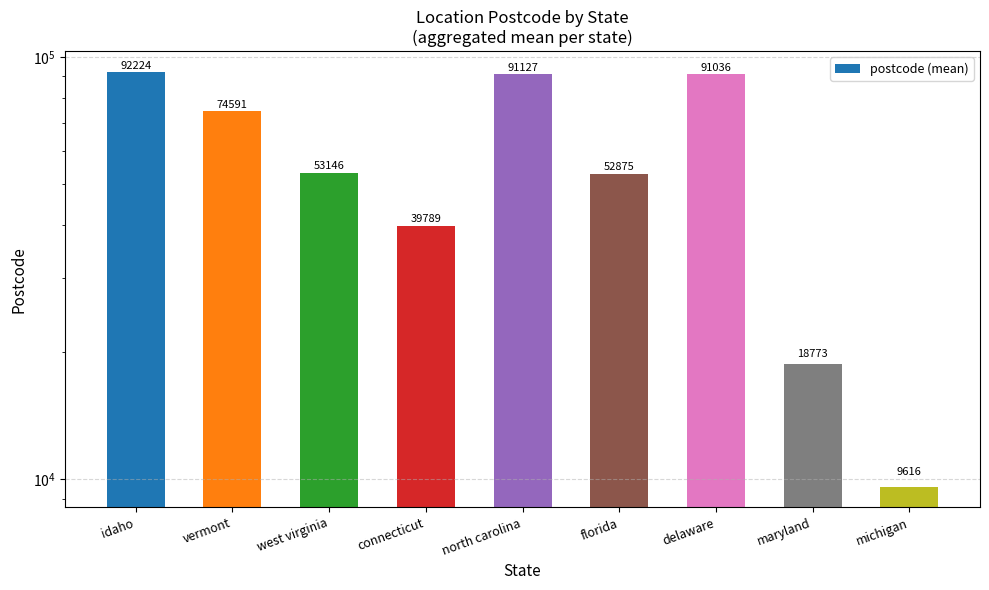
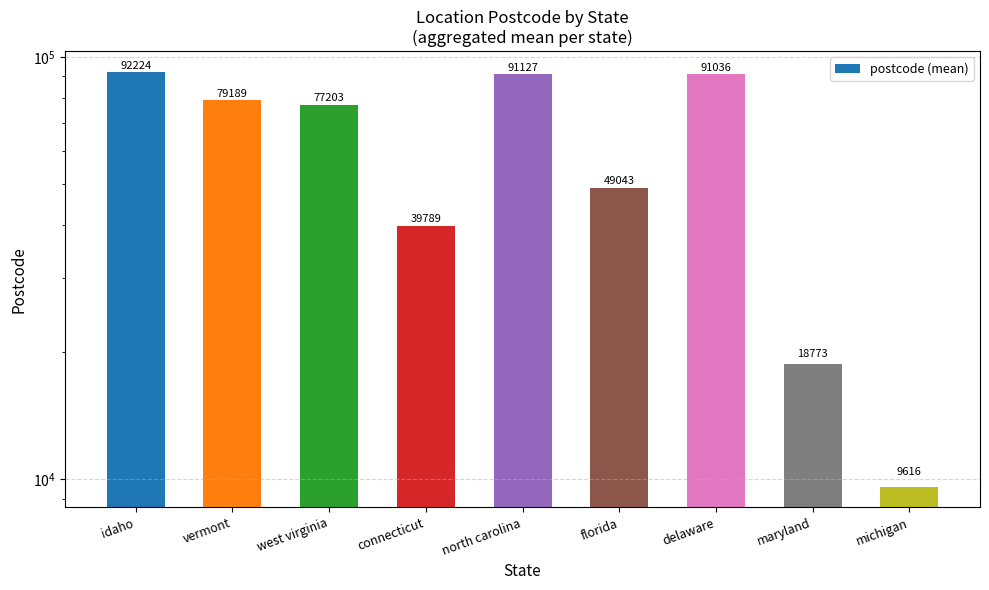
  {
    "idaho": 92224,
-   "vermont": 74591,
-   "west virginia": 53146,
+   "vermont": 79189,
+   "west virginia": 77203,
    "connecticut": 39789,
    "north carolina": 91127,
-   "florida": 52875,
+   "florida": 49043,
    "delaware": 91036,
    "maryland": 18773,
    "michigan": 9616
  }
